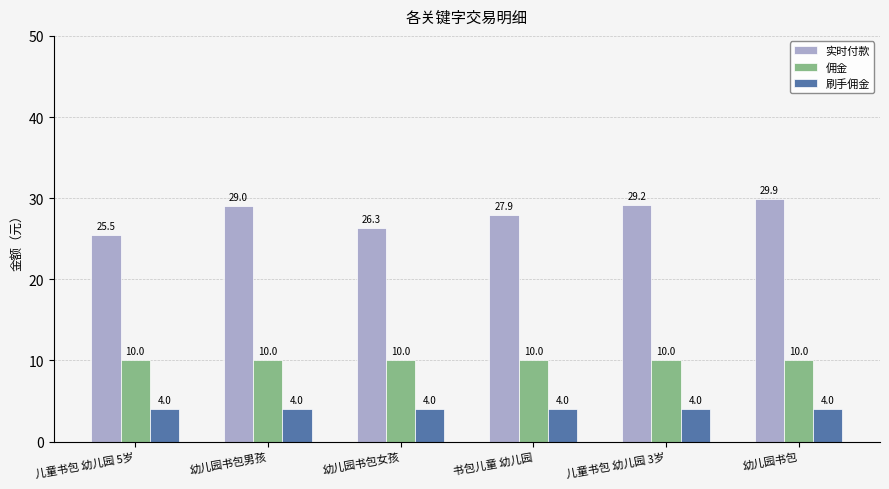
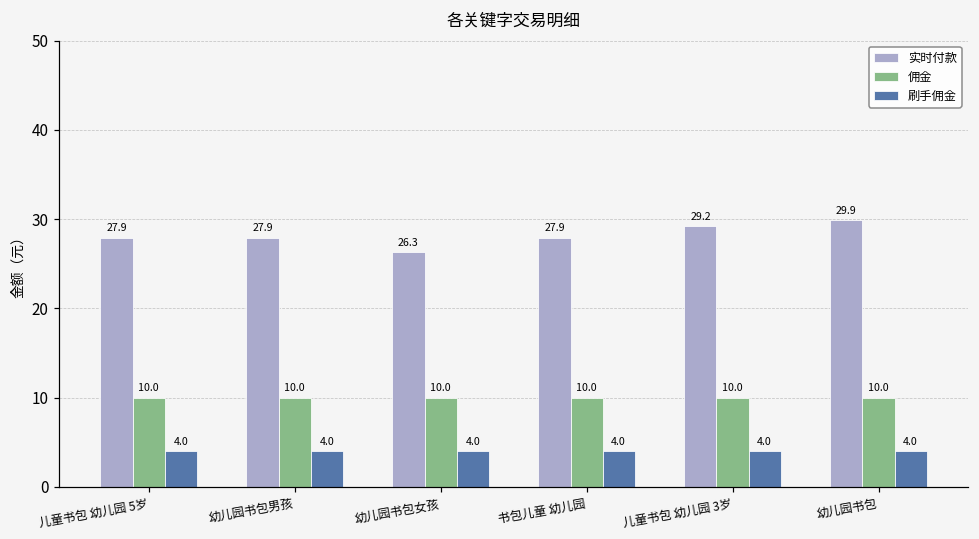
  {
    "实时付款": {
-     "儿童书包 幼儿园 5岁": 25.5,
-     "幼儿园书包男孩": 29.0,
+     "儿童书包 幼儿园 5岁": 27.9,
+     "幼儿园书包男孩": 27.9,
      "幼儿园书包女孩": 26.3,
      "书包儿童 幼儿园": 27.9,
      "儿童书包 幼儿园 3岁": 29.2,
      "幼儿园书包": 29.9
    },
    "佣金": {
      "儿童书包 幼儿园 5岁": 10.0,
      "幼儿园书包男孩": 10.0,
      "幼儿园书包女孩": 10.0,
      "书包儿童 幼儿园": 10.0,
      "儿童书包 幼儿园 3岁": 10.0,
      "幼儿园书包": 10.0
    },
    "刷手佣金": {
      "儿童书包 幼儿园 5岁": 4.0,
      "幼儿园书包男孩": 4.0,
      "幼儿园书包女孩": 4.0,
      "书包儿童 幼儿园": 4.0,
      "儿童书包 幼儿园 3岁": 4.0,
      "幼儿园书包": 4.0
    }
  }
